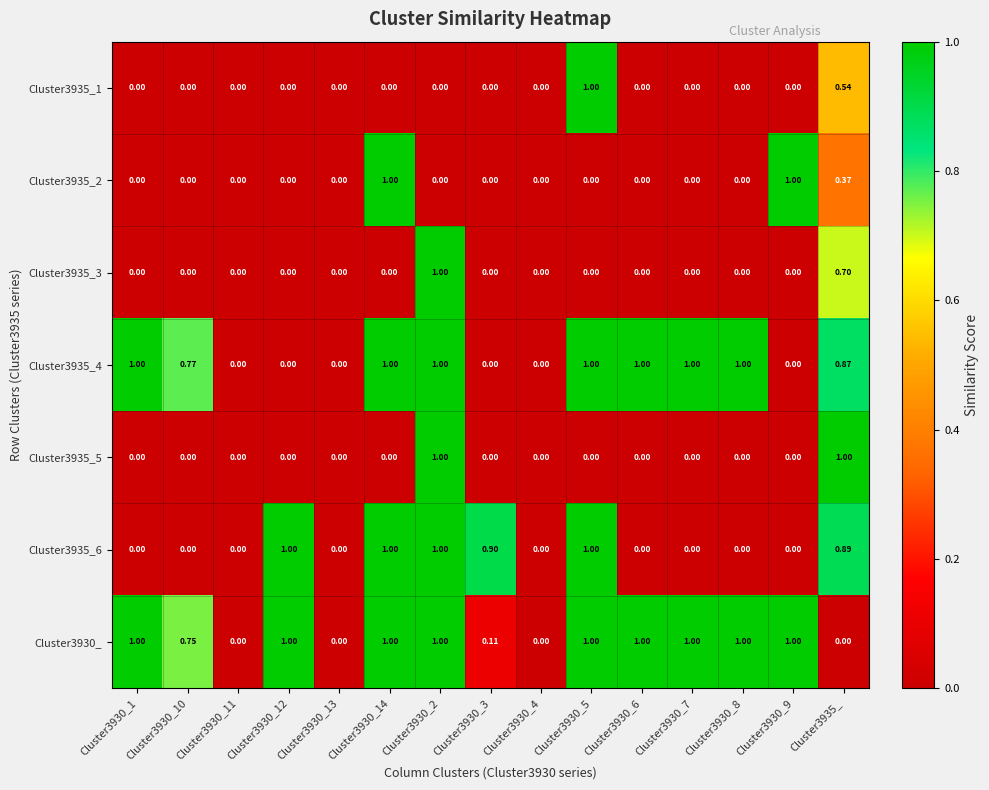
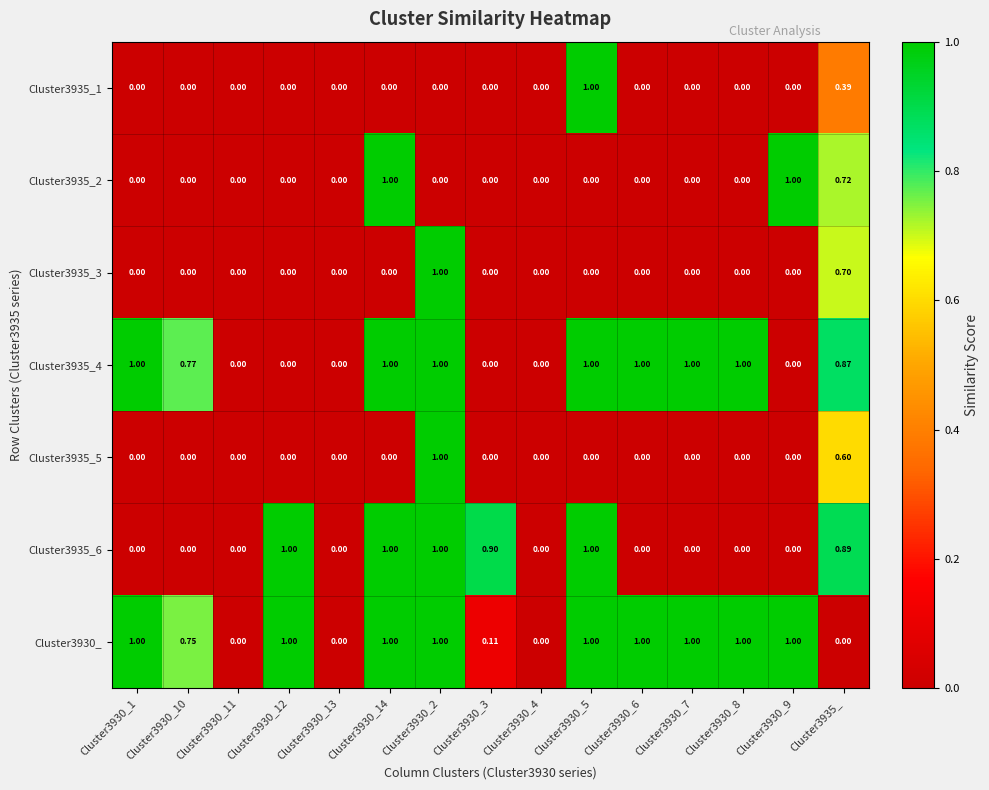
  {
    "Cluster3935_1": {
      "Cluster3930_1": 0.00,
      "Cluster3930_10": 0.00,
      "Cluster3930_11": 0.00,
      "Cluster3930_12": 0.00,
      "Cluster3930_13": 0.00,
      "Cluster3930_14": 0.00,
      "Cluster3930_2": 0.00,
      "Cluster3930_3": 0.00,
      "Cluster3930_4": 0.00,
      "Cluster3930_5": 1.00,
      "Cluster3930_6": 0.00,
      "Cluster3930_7": 0.00,
      "Cluster3930_8": 0.00,
      "Cluster3930_9": 0.00,
-     "Cluster3935_": 0.54
+     "Cluster3935_": 0.39
    },
    "Cluster3935_2": {
      "Cluster3930_1": 0.00,
      "Cluster3930_10": 0.00,
      "Cluster3930_11": 0.00,
      "Cluster3930_12": 0.00,
      "Cluster3930_13": 0.00,
      "Cluster3930_14": 1.00,
      "Cluster3930_2": 0.00,
      "Cluster3930_3": 0.00,
      "Cluster3930_4": 0.00,
      "Cluster3930_5": 0.00,
      "Cluster3930_6": 0.00,
      "Cluster3930_7": 0.00,
      "Cluster3930_8": 0.00,
      "Cluster3930_9": 1.00,
-     "Cluster3935_": 0.37
+     "Cluster3935_": 0.72
    },
    "Cluster3935_3": {
      "Cluster3930_1": 0.00,
      "Cluster3930_10": 0.00,
      "Cluster3930_11": 0.00,
      "Cluster3930_12": 0.00,
      "Cluster3930_13": 0.00,
      "Cluster3930_14": 0.00,
      "Cluster3930_2": 1.00,
      "Cluster3930_3": 0.00,
      "Cluster3930_4": 0.00,
      "Cluster3930_5": 0.00,
      "Cluster3930_6": 0.00,
      "Cluster3930_7": 0.00,
      "Cluster3930_8": 0.00,
      "Cluster3930_9": 0.00,
      "Cluster3935_": 0.70
    },
    "Cluster3935_4": {
      "Cluster3930_1": 1.00,
      "Cluster3930_10": 0.77,
      "Cluster3930_11": 0.00,
      "Cluster3930_12": 0.00,
      "Cluster3930_13": 0.00,
      "Cluster3930_14": 1.00,
      "Cluster3930_2": 1.00,
      "Cluster3930_3": 0.00,
      "Cluster3930_4": 0.00,
      "Cluster3930_5": 1.00,
      "Cluster3930_6": 1.00,
      "Cluster3930_7": 1.00,
      "Cluster3930_8": 1.00,
      "Cluster3930_9": 0.00,
      "Cluster3935_": 0.87
    },
    "Cluster3935_5": {
      "Cluster3930_1": 0.00,
      "Cluster3930_10": 0.00,
      "Cluster3930_11": 0.00,
      "Cluster3930_12": 0.00,
      "Cluster3930_13": 0.00,
      "Cluster3930_14": 0.00,
      "Cluster3930_2": 1.00,
      "Cluster3930_3": 0.00,
      "Cluster3930_4": 0.00,
      "Cluster3930_5": 0.00,
      "Cluster3930_6": 0.00,
      "Cluster3930_7": 0.00,
      "Cluster3930_8": 0.00,
      "Cluster3930_9": 0.00,
-     "Cluster3935_": 1.00
+     "Cluster3935_": 0.60
    },
    "Cluster3935_6": {
      "Cluster3930_1": 0.00,
      "Cluster3930_10": 0.00,
      "Cluster3930_11": 0.00,
      "Cluster3930_12": 1.00,
      "Cluster3930_13": 0.00,
      "Cluster3930_14": 1.00,
      "Cluster3930_2": 1.00,
      "Cluster3930_3": 0.90,
      "Cluster3930_4": 0.00,
      "Cluster3930_5": 1.00,
      "Cluster3930_6": 0.00,
      "Cluster3930_7": 0.00,
      "Cluster3930_8": 0.00,
      "Cluster3930_9": 0.00,
      "Cluster3935_": 0.89
    },
    "Cluster3930_": {
      "Cluster3930_1": 1.00,
      "Cluster3930_10": 0.75,
      "Cluster3930_11": 0.00,
      "Cluster3930_12": 1.00,
      "Cluster3930_13": 0.00,
      "Cluster3930_14": 1.00,
      "Cluster3930_2": 1.00,
      "Cluster3930_3": 0.11,
      "Cluster3930_4": 0.00,
      "Cluster3930_5": 1.00,
      "Cluster3930_6": 1.00,
      "Cluster3930_7": 1.00,
      "Cluster3930_8": 1.00,
      "Cluster3930_9": 1.00,
      "Cluster3935_": 0.00
    }
  }
